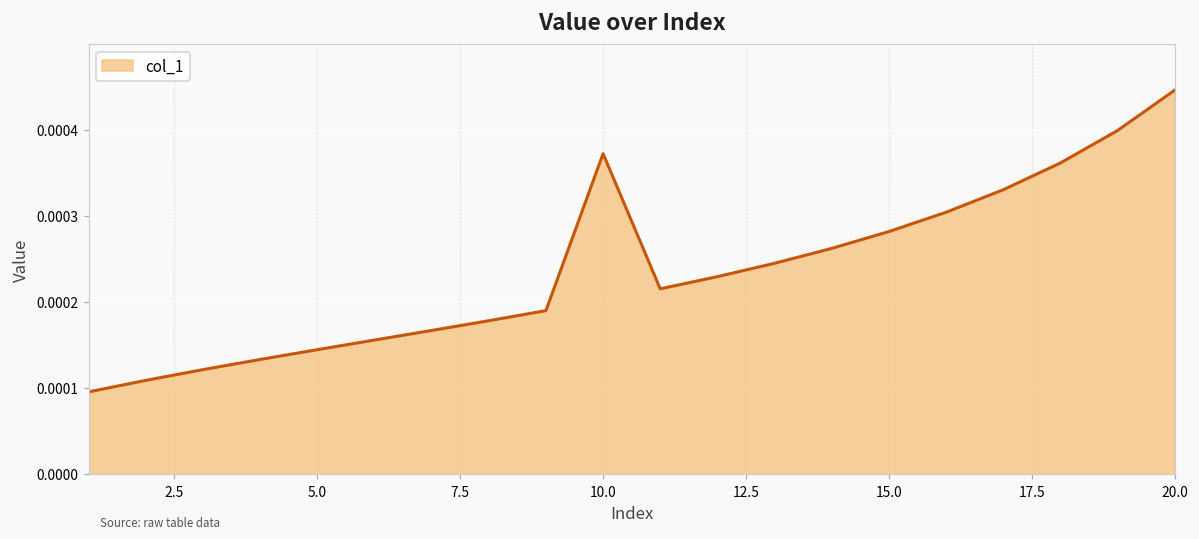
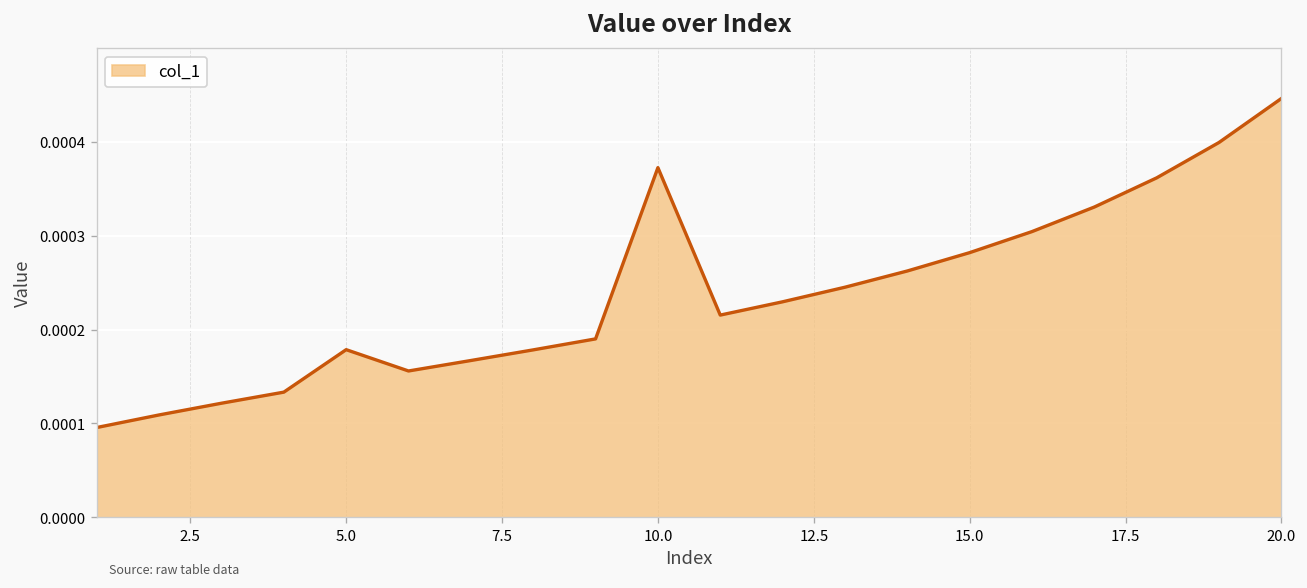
  {
-   "5.0": 0.00014,
+   "5.0": 0.00018,
    "10.0": 0.00037,
    "15.0": 0.00028,
    "20.0": 0.00045
  }
